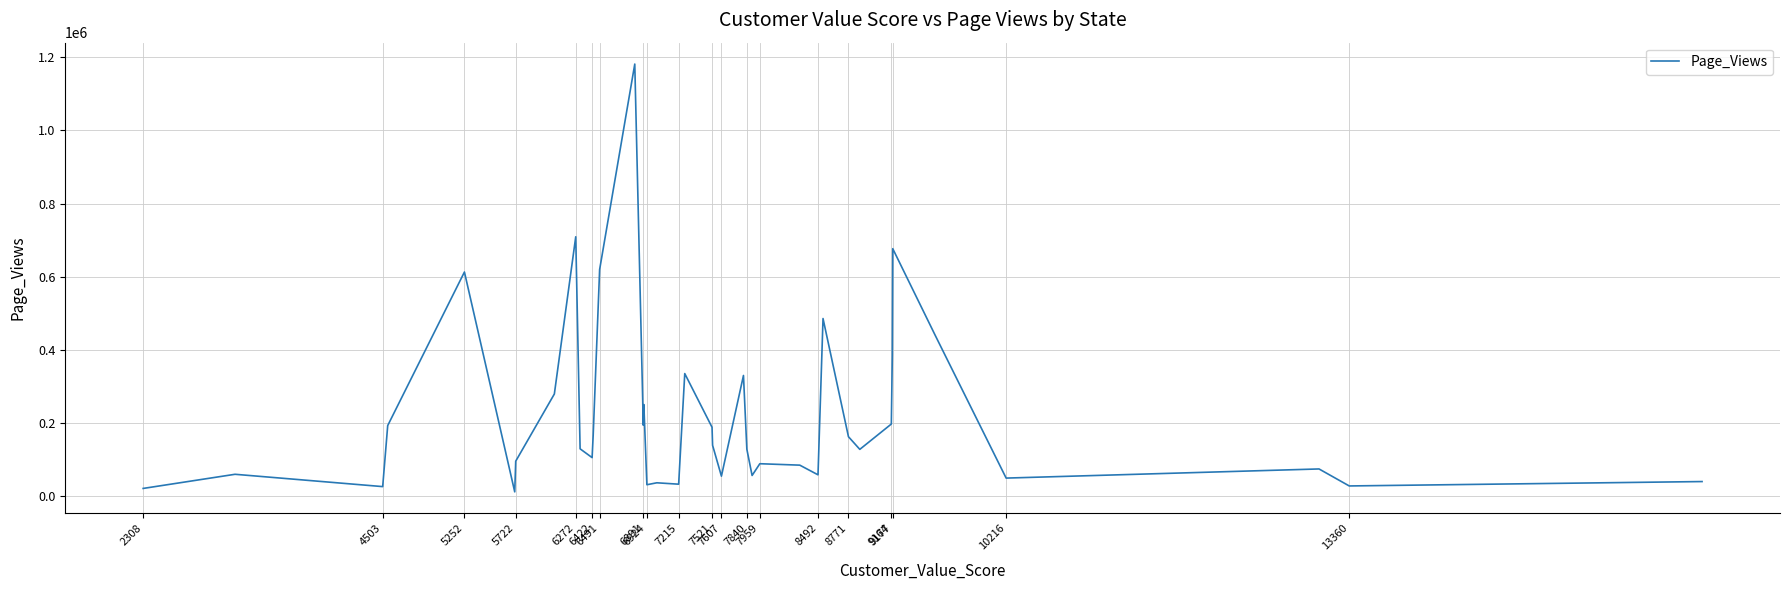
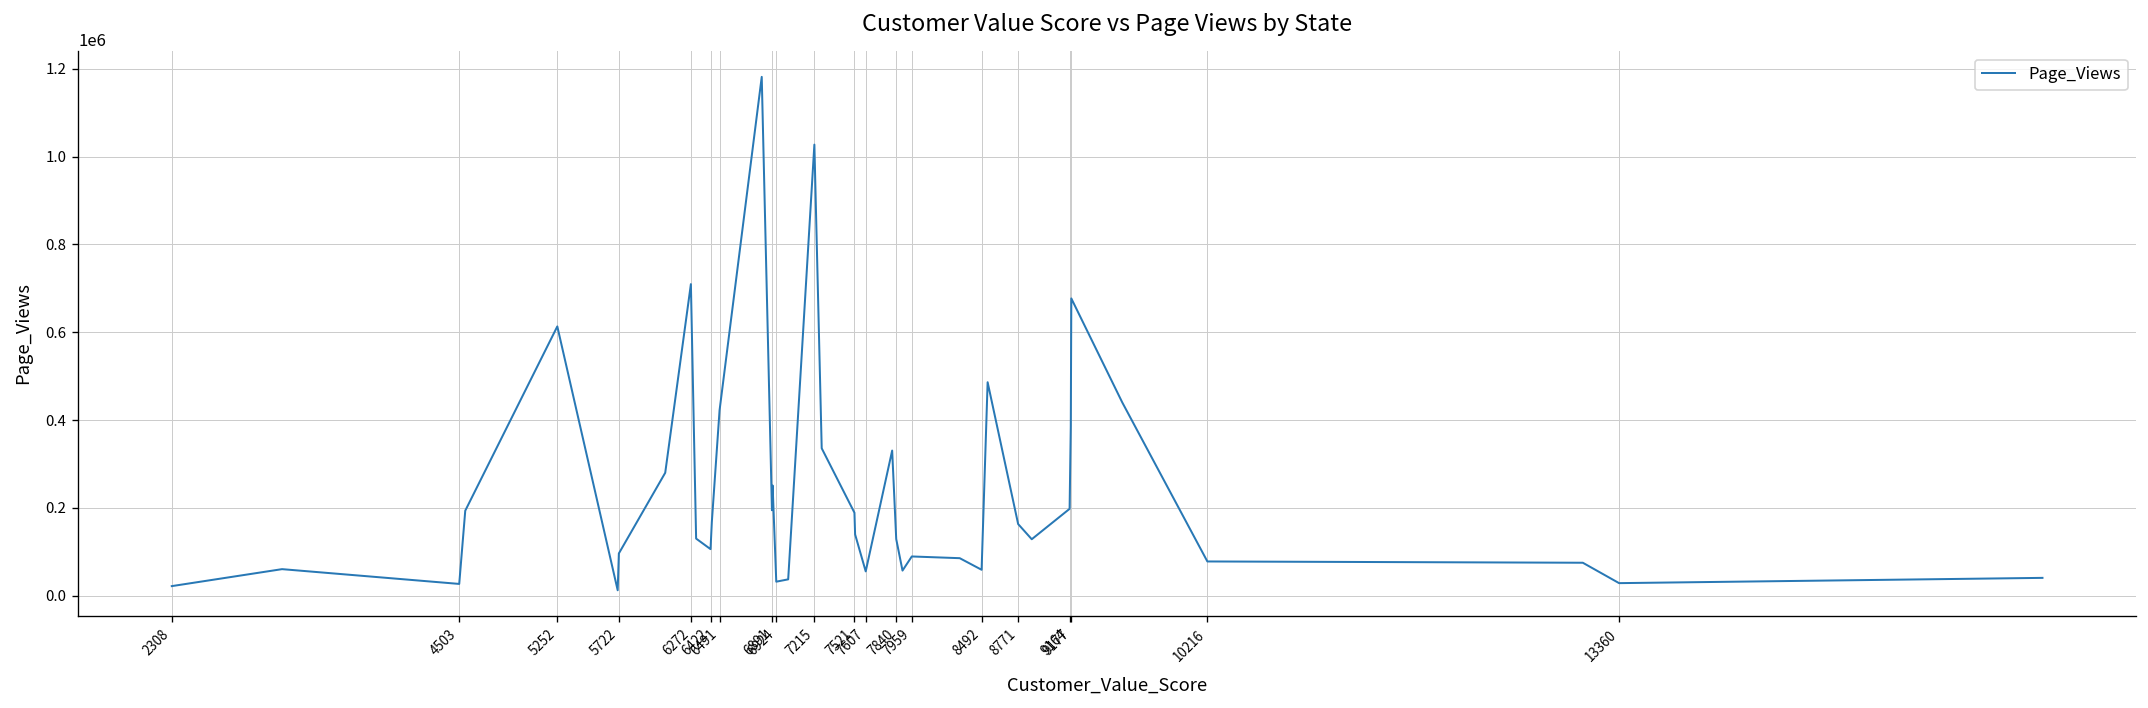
  {
    "2308": 20000,
    "4503": 30000,
    "5252": 610000,
    "5722": 100000,
    "6272": 710000,
    "6422": 110000,
-   "6491": 620000,
+   "6491": 420000,
    "6891": 190000,
    "6924": 30000,
-   "7215": 30000,
+   "7215": 1030000,
    "7521": 190000,
    "7607": 60000,
    "7840": 130000,
    "7959": 90000,
    "8492": 60000,
    "8771": 160000,
    "9164": 200000,
    "9177": 680000,
-   "10216": 50000,
+   "10216": 80000,
    "13360": 30000
  }
